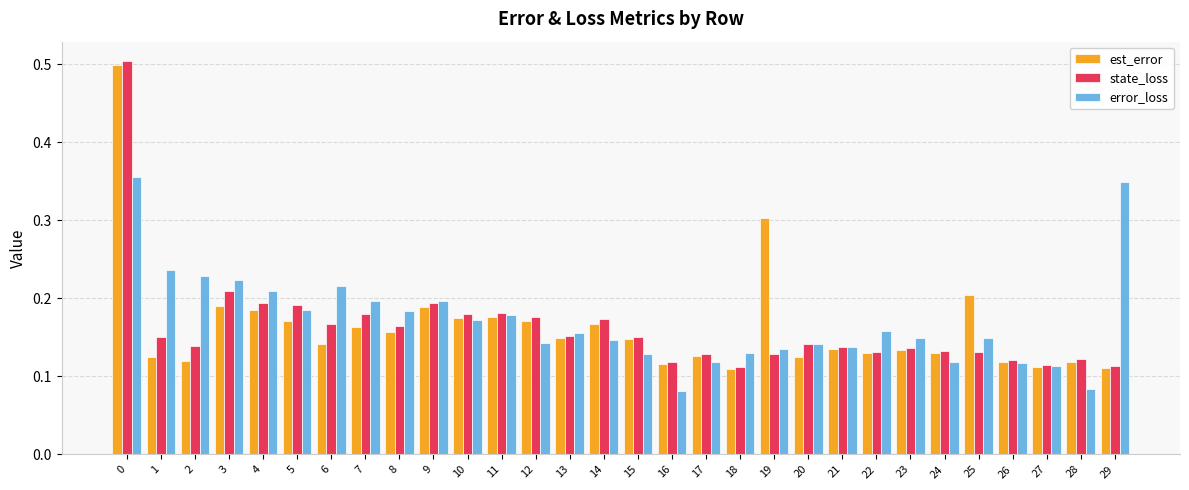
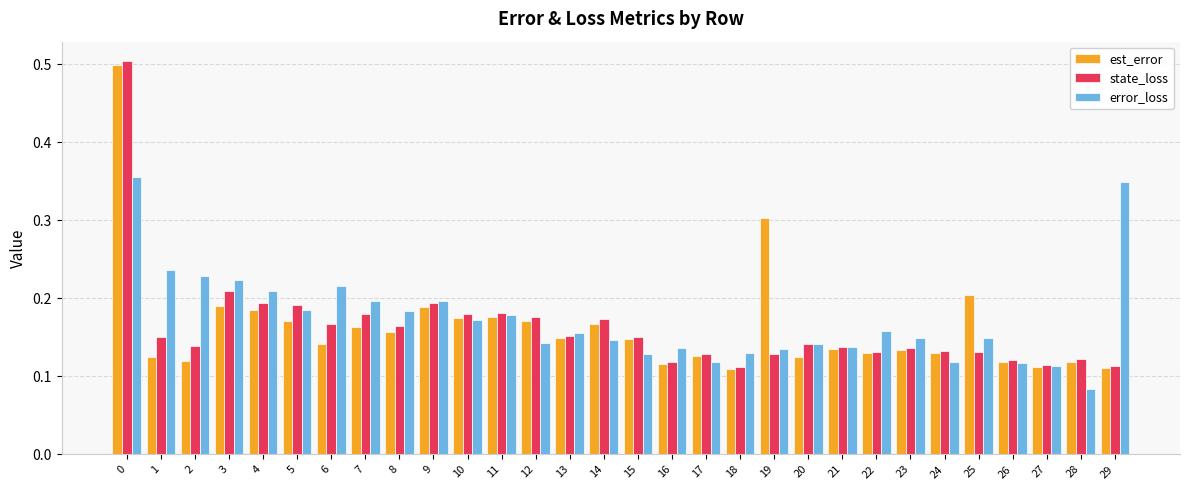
  {
    "est_error": {
      "0": 0.50,
      "1": 0.13,
      "2": 0.12,
      "3": 0.19,
      "4": 0.18,
      "5": 0.17,
      "6": 0.14,
      "7": 0.16,
      "8": 0.16,
      "9": 0.19,
      "10": 0.17,
      "11": 0.18,
      "12": 0.17,
      "13": 0.15,
      "14": 0.17,
      "15": 0.15,
      "16": 0.12,
      "17": 0.13,
      "18": 0.11,
      "19": 0.30,
      "20": 0.12,
      "21": 0.13,
      "22": 0.13,
      "23": 0.13,
      "24": 0.13,
      "25": 0.20,
      "26": 0.12,
      "27": 0.11,
      "28": 0.12,
      "29": 0.11
    },
    "state_loss": {
      "0": 0.50,
      "1": 0.15,
      "2": 0.14,
      "3": 0.21,
      "4": 0.19,
      "5": 0.19,
      "6": 0.17,
      "7": 0.18,
      "8": 0.16,
      "9": 0.19,
      "10": 0.18,
      "11": 0.18,
      "12": 0.18,
      "13": 0.15,
      "14": 0.17,
      "15": 0.15,
      "16": 0.12,
      "17": 0.13,
      "18": 0.11,
      "19": 0.13,
      "20": 0.14,
      "21": 0.14,
      "22": 0.13,
      "23": 0.14,
      "24": 0.13,
      "25": 0.13,
      "26": 0.12,
      "27": 0.11,
      "28": 0.12,
      "29": 0.11
    },
    "error_loss": {
      "0": 0.36,
      "1": 0.24,
      "2": 0.23,
      "3": 0.22,
      "4": 0.21,
      "5": 0.18,
      "6": 0.22,
      "7": 0.20,
      "8": 0.18,
      "9": 0.20,
      "10": 0.17,
      "11": 0.18,
      "12": 0.14,
      "13": 0.16,
      "14": 0.15,
      "15": 0.13,
-     "16": 0.08,
+     "16": 0.14,
      "17": 0.12,
      "18": 0.13,
      "19": 0.14,
      "20": 0.14,
      "21": 0.14,
      "22": 0.16,
      "23": 0.15,
      "24": 0.12,
      "25": 0.15,
      "26": 0.12,
      "27": 0.11,
      "28": 0.08,
      "29": 0.35
    }
  }
